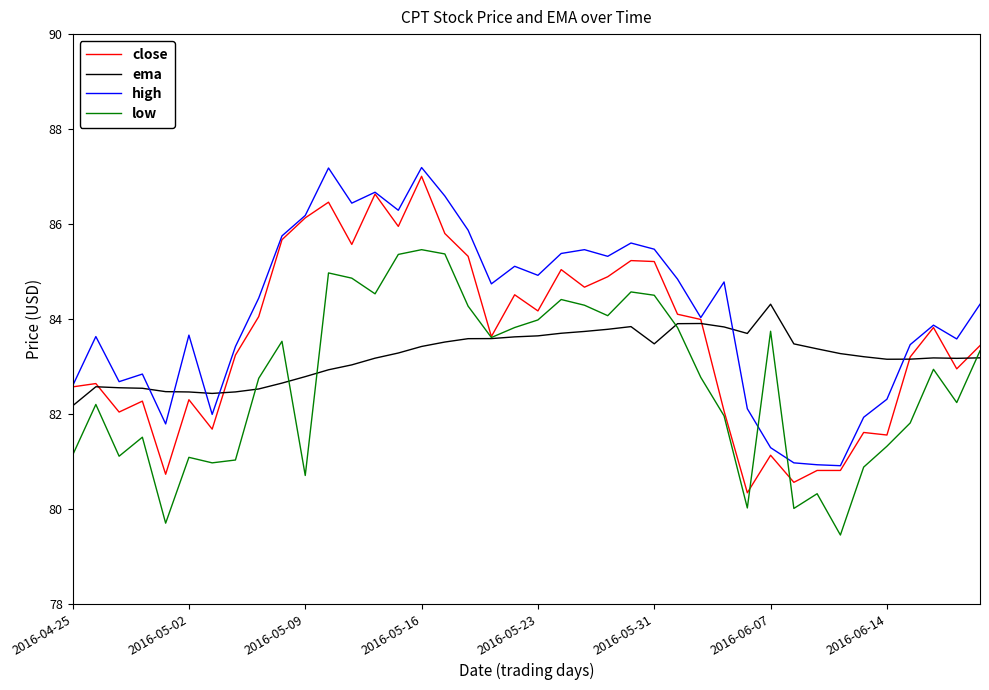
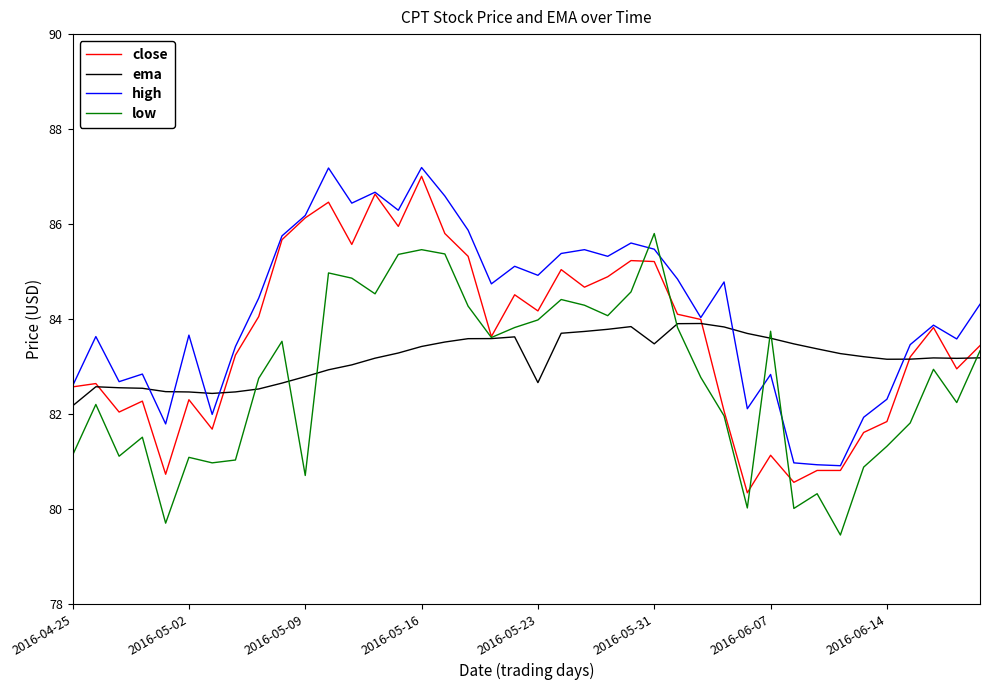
  {
    "close": {
      "2016-05-02": 82.3,
      "2016-05-16": 87.0,
      "2016-05-23": 84.2,
      "2016-05-31": 85.2,
      "2016-06-07": 81.1,
-     "2016-06-14": 81.6
+     "2016-06-14": 81.8
    },
    "ema": {
      "2016-04-25": 82.2,
      "2016-05-02": 82.5,
      "2016-05-09": 82.8,
      "2016-05-16": 83.4,
-     "2016-05-23": 83.6,
+     "2016-05-23": 82.7,
      "2016-05-31": 83.5,
-     "2016-06-07": 84.3,
+     "2016-06-07": 83.6,
      "2016-06-14": 83.2
    },
    "high": {
      "2016-05-02": 83.7,
      "2016-05-16": 87.2,
      "2016-05-23": 84.9,
      "2016-05-31": 85.5,
-     "2016-06-07": 81.3,
+     "2016-06-07": 82.8,
      "2016-06-14": 82.3
    },
    "low": {
      "2016-04-25": 81.1,
      "2016-05-02": 81.1,
      "2016-05-09": 80.7,
      "2016-05-16": 85.5,
      "2016-05-23": 84.0,
-     "2016-05-31": 84.5,
+     "2016-05-31": 85.8,
      "2016-06-07": 83.7,
      "2016-06-14": 81.3
    }
  }
